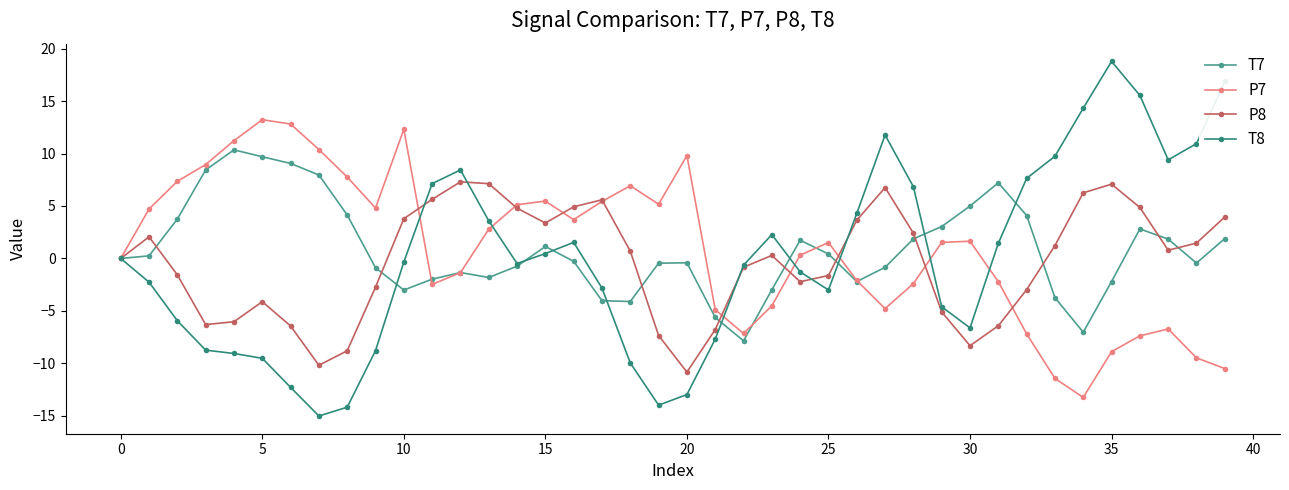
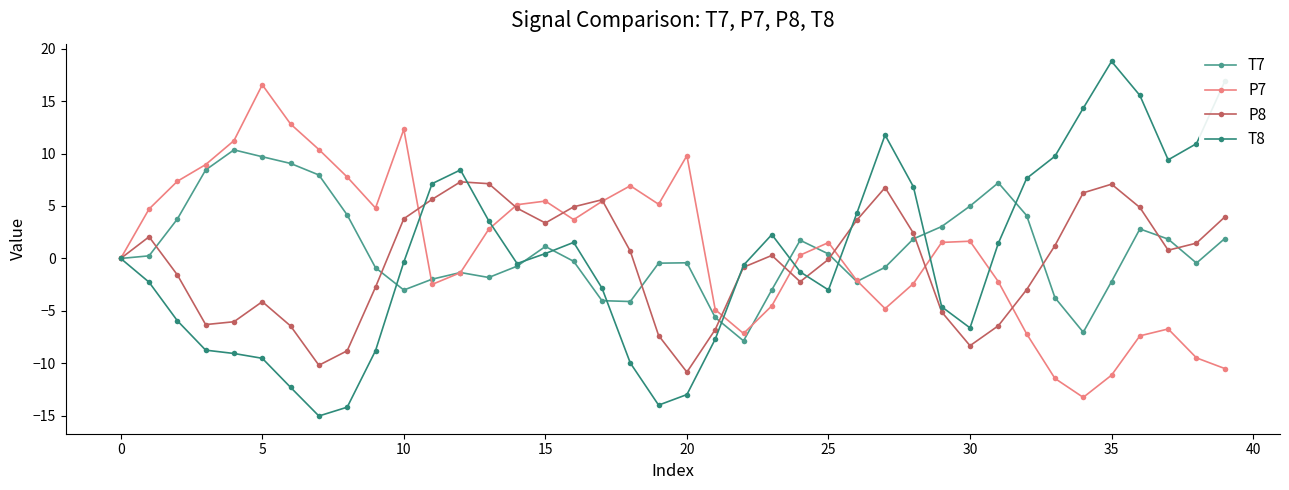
  {
    "P7": {
-     "5": 13.2,
+     "5": 16.5,
      "10": 12.3,
      "15": 5.5,
      "20": 9.8,
      "25": 1.5,
      "30": 1.6,
-     "35": -8.9
+     "35": -11.1
    },
    "P8": {
      "5": -4.1,
      "10": 3.8,
      "15": 3.4,
      "20": -10.8,
-     "25": -1.6,
+     "25": -0.1,
      "30": -8.3,
      "35": 7.1
    }
  }
